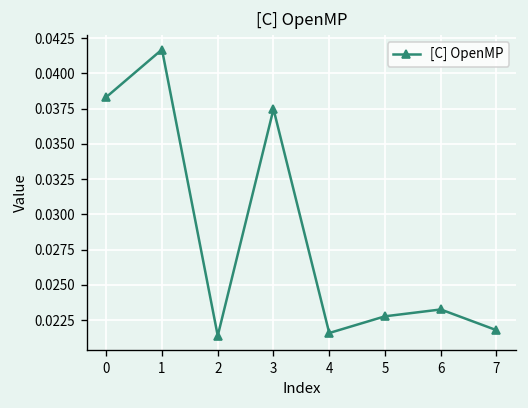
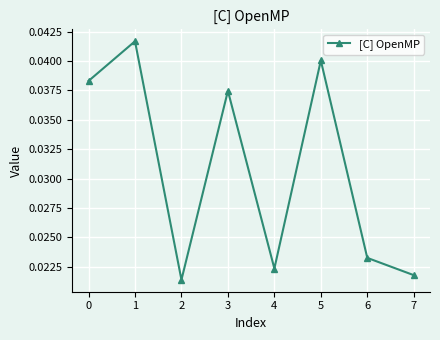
  {
    "0": 0.0383,
    "1": 0.0417,
    "2": 0.0214,
    "3": 0.0375,
-   "4": 0.0216,
-   "5": 0.0228,
+   "4": 0.0224,
+   "5": 0.0401,
    "6": 0.0233,
    "7": 0.0218
  }
